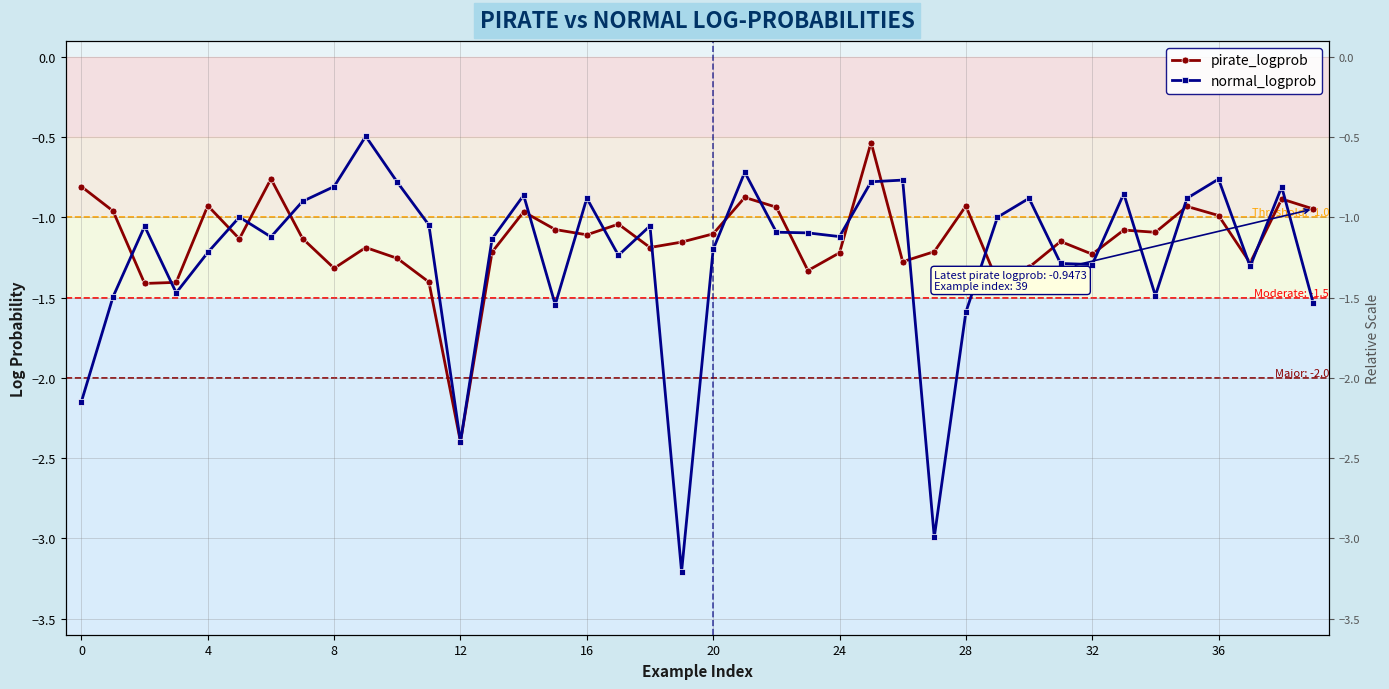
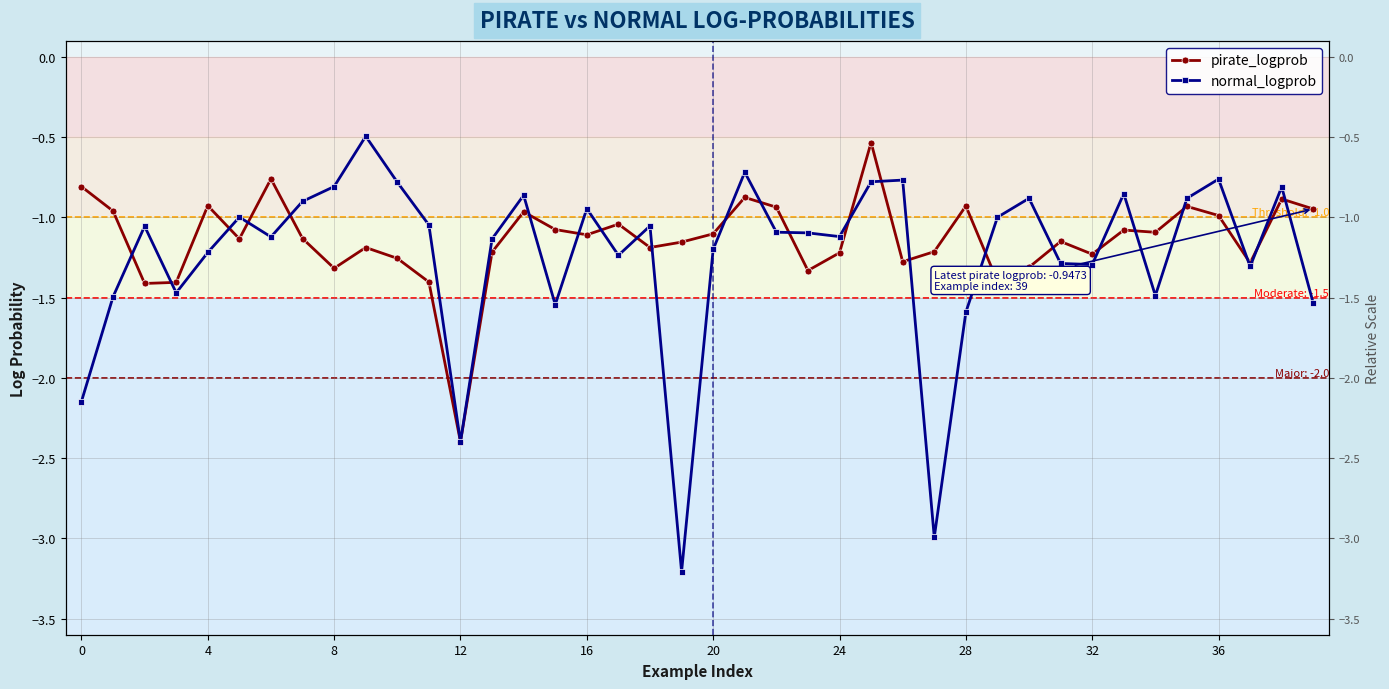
  {
    "pirate_logprob": {
      "0": -0.81,
      "4": -0.93,
      "8": -1.32,
      "16": -1.11,
      "20": -1.10,
      "24": -1.22,
      "28": -0.93
    },
    "normal_logprob": {
      "0": -2.15,
      "4": -1.22,
      "8": -0.81,
-     "16": -0.88,
+     "16": -0.95,
      "20": -1.20,
      "24": -1.12,
      "28": -1.59,
      "36": -0.76
    }
  }
